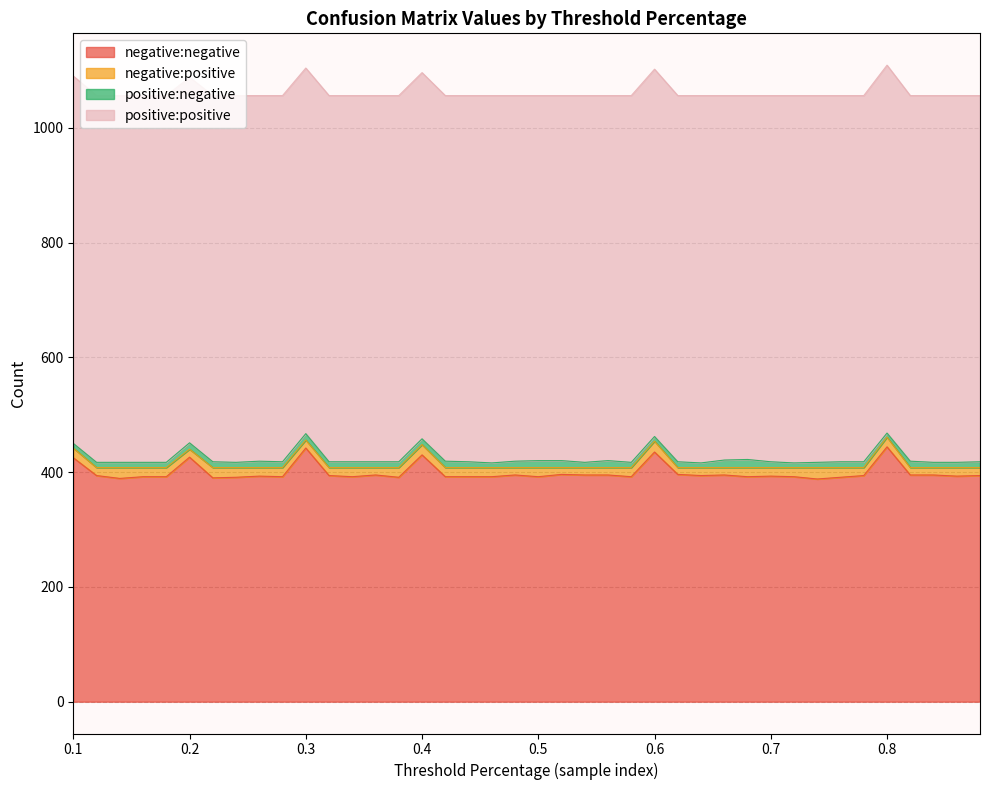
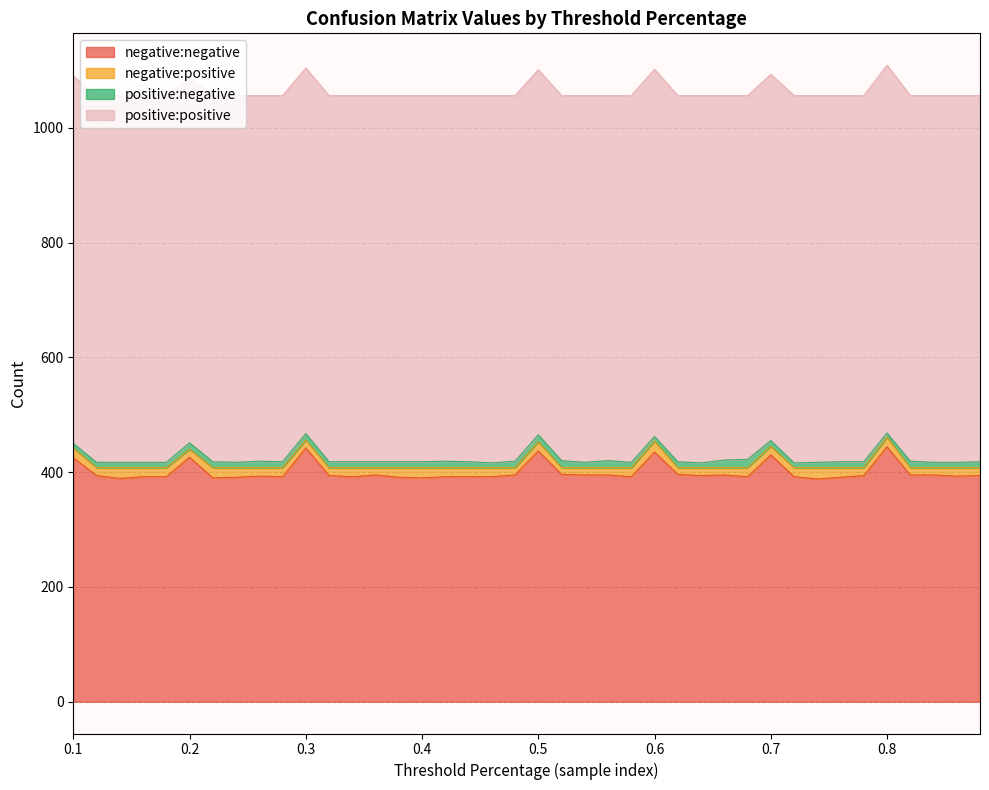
  {
    "negative:negative": {
      "0.1": 430,
      "0.2": 430,
      "0.3": 440,
-     "0.4": 430,
-     "0.5": 390,
+     "0.4": 390,
+     "0.5": 440,
      "0.6": 440,
-     "0.7": 390,
+     "0.7": 430,
      "0.8": 440
    },
    "negative:positive": {
      "0.1": 20,
      "0.2": 10,
      "0.3": 10,
      "0.4": 20,
      "0.5": 20,
      "0.6": 20,
      "0.7": 20,
      "0.8": 20
    },
    "positive:negative": {
      "0.1": 10,
      "0.2": 10,
      "0.3": 10,
      "0.4": 10,
      "0.5": 10,
      "0.6": 10,
      "0.7": 10,
      "0.8": 10
    },
    "positive:positive": {
      "0.1": 640,
      "0.3": 640,
      "0.4": 640,
      "0.5": 640,
      "0.6": 640,
      "0.7": 640,
      "0.8": 640
    }
  }
